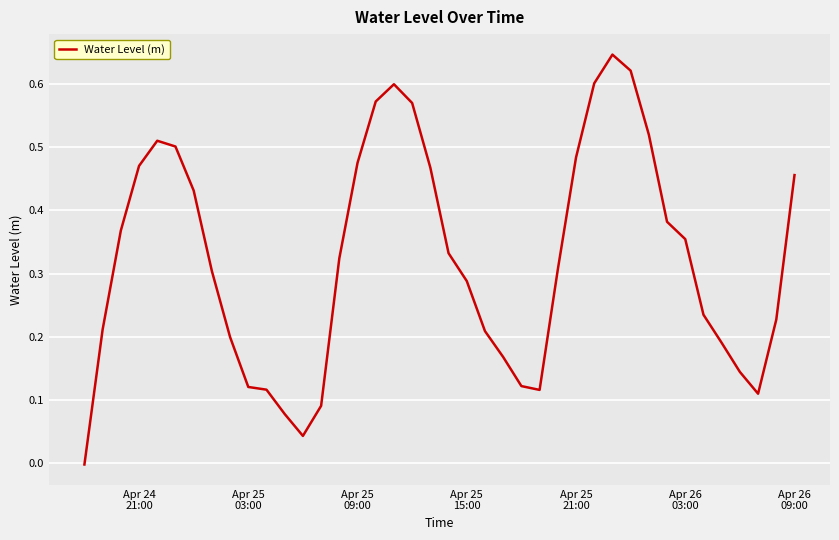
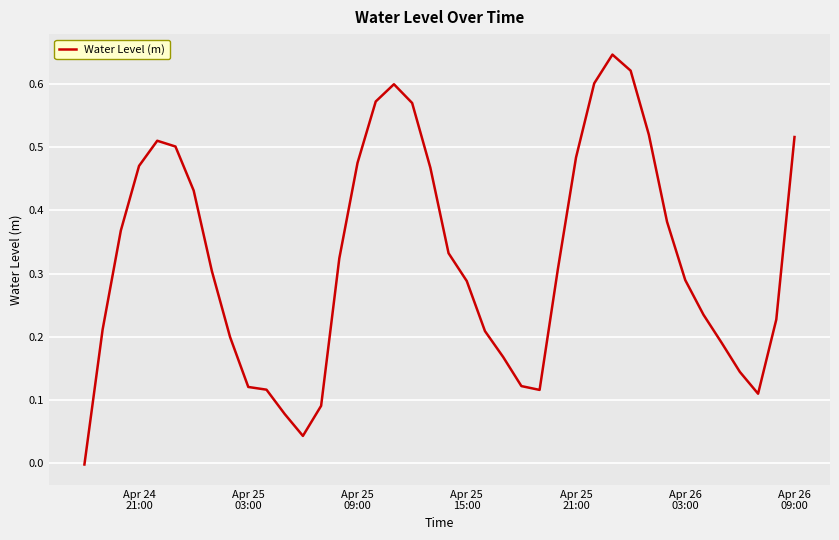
  {
    "Apr 24 21:00": 0.47,
    "Apr 25 03:00": 0.12,
    "Apr 25 09:00": 0.48,
    "Apr 25 15:00": 0.29,
    "Apr 25 21:00": 0.48,
-   "Apr 26 03:00": 0.35,
-   "Apr 26 09:00": 0.46
+   "Apr 26 03:00": 0.29,
+   "Apr 26 09:00": 0.52
  }
